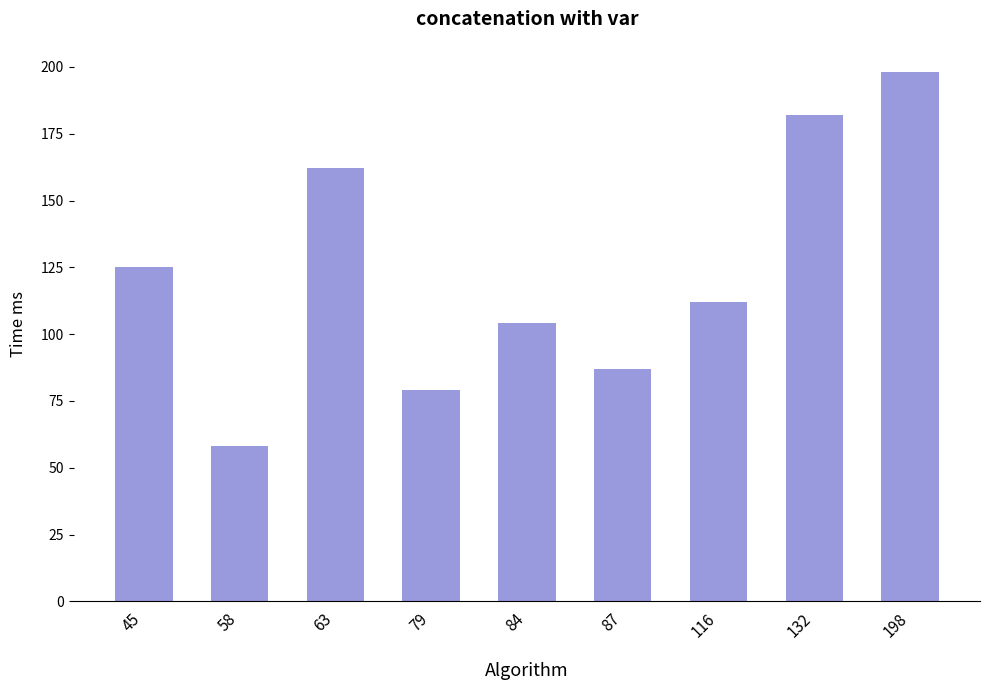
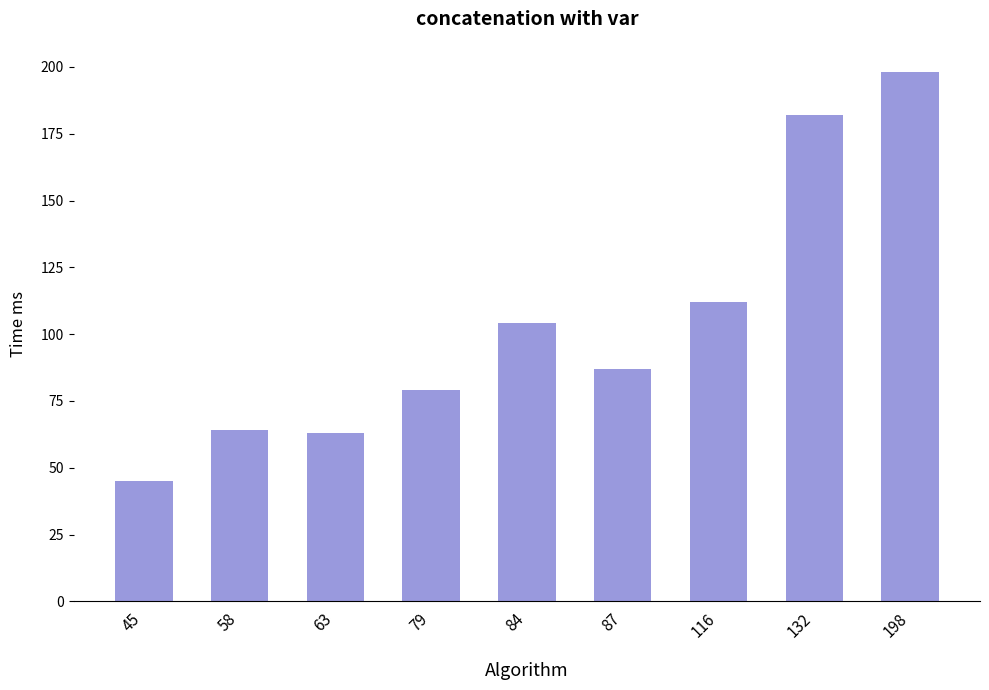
  {
-   "45": 125,
-   "58": 58,
-   "63": 162,
+   "45": 45,
+   "58": 64,
+   "63": 63,
    "79": 79,
    "84": 104,
    "87": 87,
    "116": 112,
    "132": 182,
    "198": 198
  }
